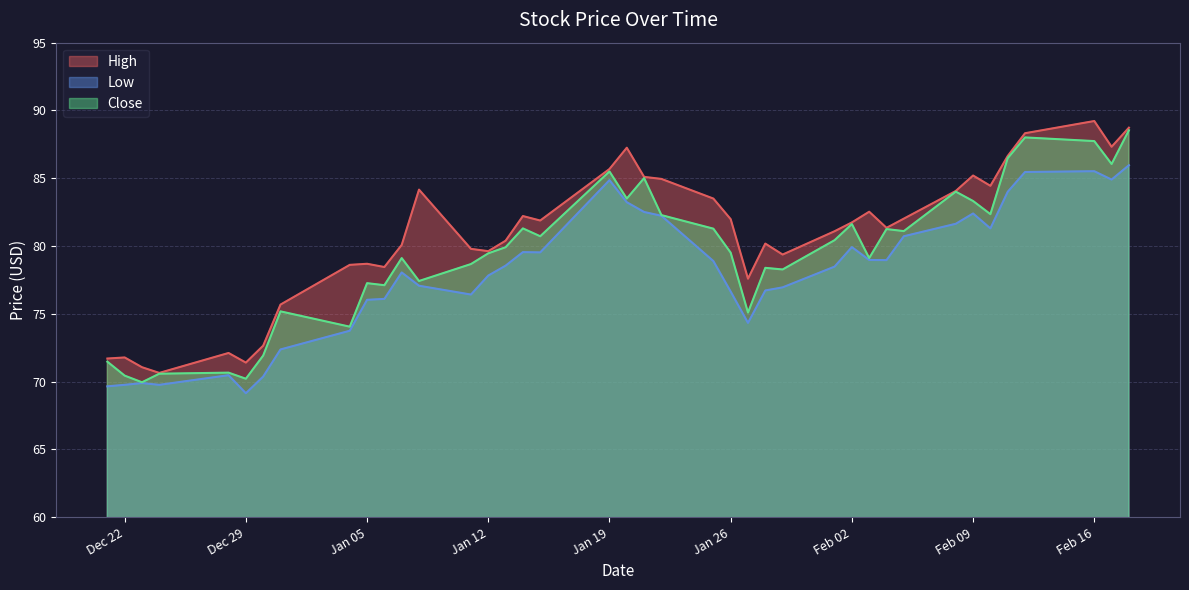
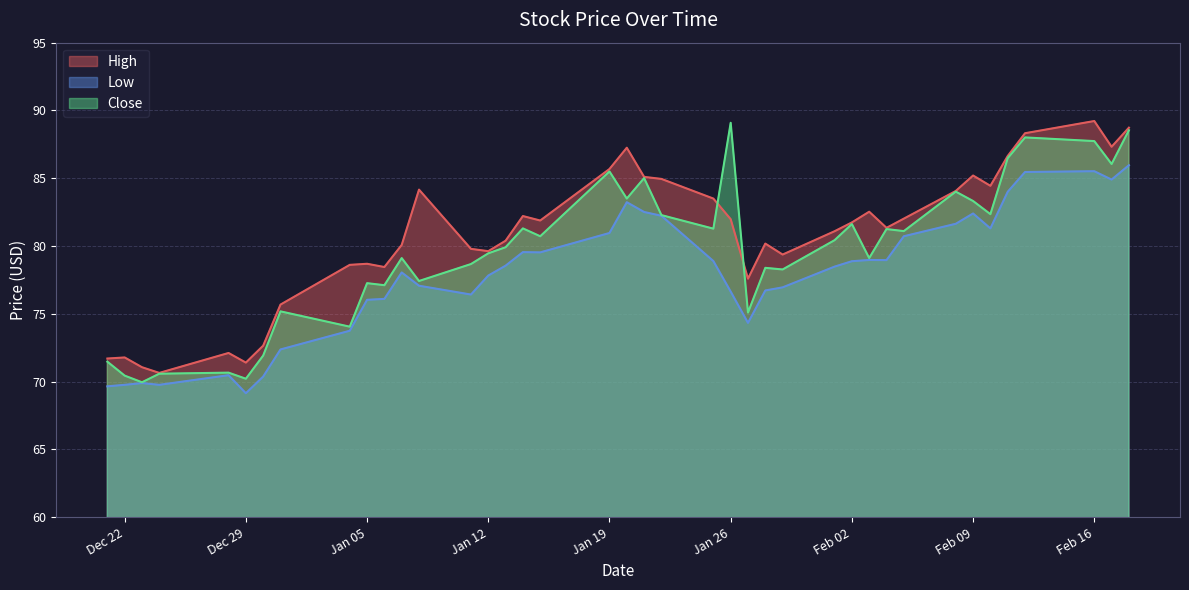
  {
    "High": {
      "Dec 22": 71.8,
      "Dec 29": 71.4,
      "Jan 05": 78.7,
      "Jan 26": 82.0,
      "Feb 09": 85.2,
      "Feb 16": 89.2
    },
    "Low": {
      "Dec 22": 69.8,
      "Dec 29": 69.1,
      "Jan 05": 76.0,
      "Jan 12": 77.8,
-     "Jan 19": 84.9,
+     "Jan 19": 81.0,
      "Jan 26": 76.6,
-     "Feb 02": 79.9,
+     "Feb 02": 78.9,
      "Feb 09": 82.4,
      "Feb 16": 85.5
    },
    "Close": {
      "Dec 22": 70.4,
      "Dec 29": 70.2,
      "Jan 05": 77.3,
-     "Jan 26": 79.5,
+     "Jan 26": 89.1,
      "Feb 09": 83.3,
      "Feb 16": 87.7
    }
  }
